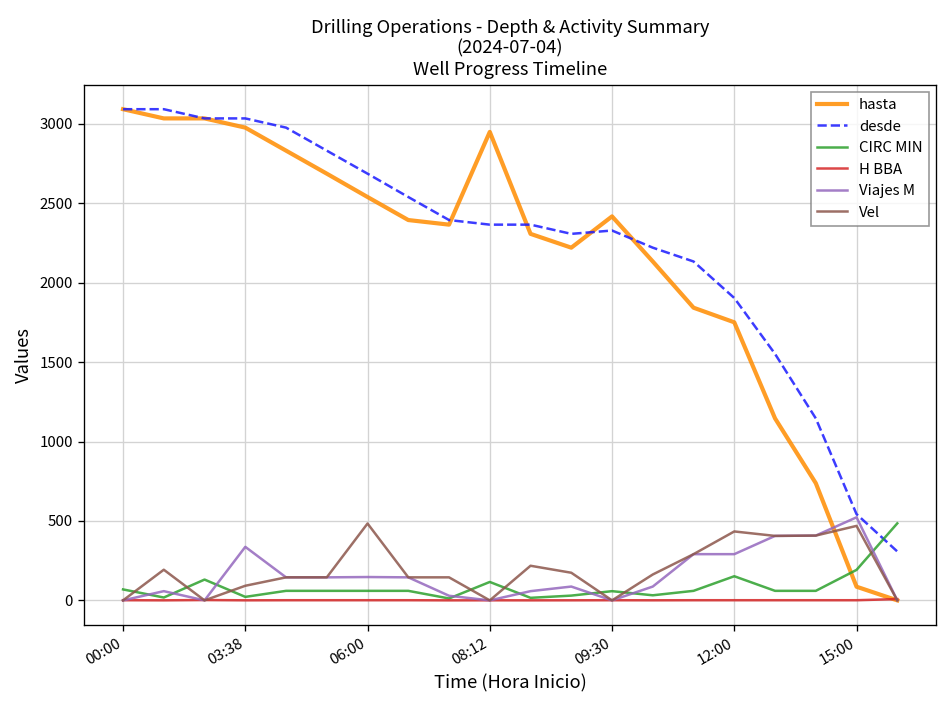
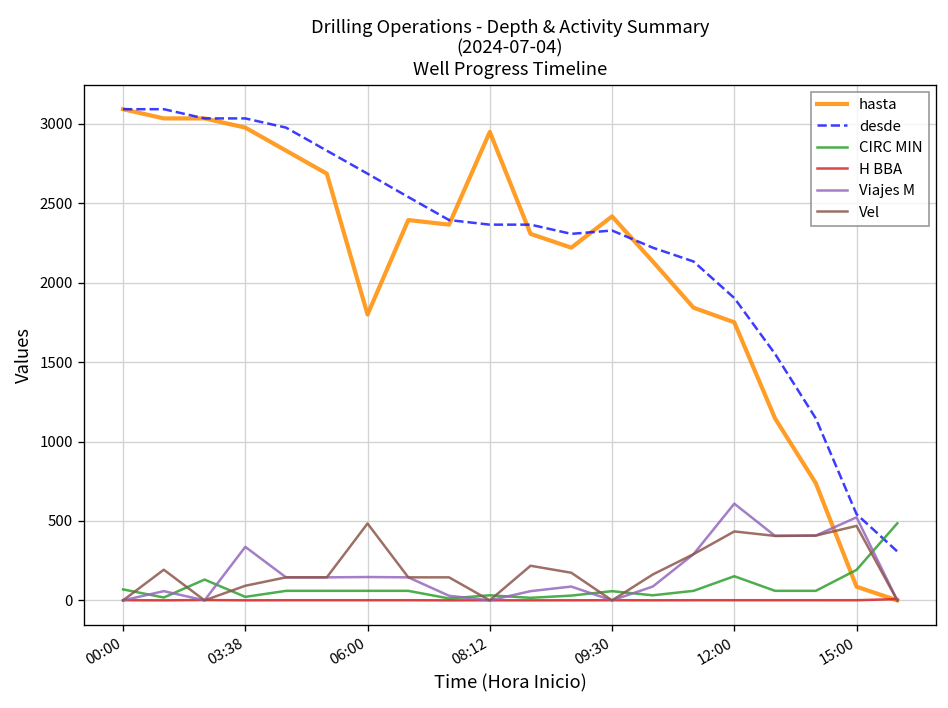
  {
    "hasta": {
      "03:38": 2980,
-     "06:00": 2540,
+     "06:00": 1800,
      "08:12": 2950,
      "09:30": 2420,
      "12:00": 1750,
      "15:00": 90
    },
    "desde": {
      "03:38": 3040,
      "06:00": 2690,
      "08:12": 2370,
      "09:30": 2330,
      "12:00": 1900,
      "15:00": 540
    },
    "CIRC MIN": {
      "00:00": 70,
      "03:38": 20,
      "06:00": 60,
-     "08:12": 120,
+     "08:12": 30,
      "09:30": 60,
      "12:00": 150,
      "15:00": 190
    },
    "H BBA": {
      "03:38": 0,
      "06:00": 0,
      "12:00": 0,
      "15:00": 0
    },
    "Viajes M": {
      "03:38": 340,
      "06:00": 150,
-     "12:00": 290,
+     "12:00": 610,
      "15:00": 520
    },
    "Vel": {
      "03:38": 90,
      "06:00": 480,
      "12:00": 430,
      "15:00": 470
    }
  }
